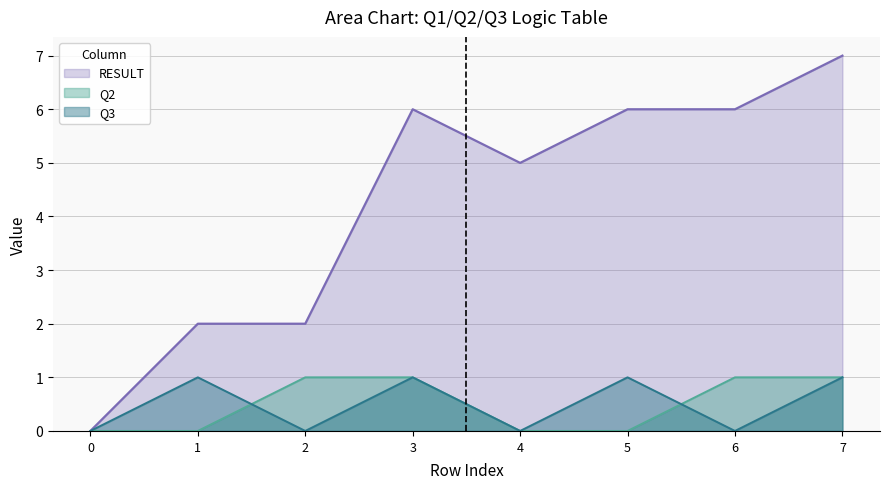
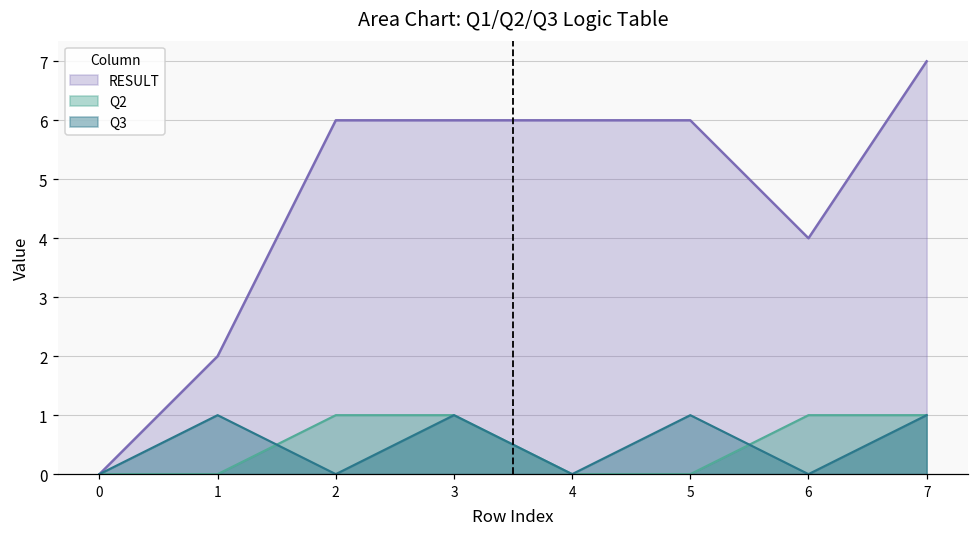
  {
    "RESULT": {
      "1": 2,
-     "2": 2,
+     "2": 6,
      "3": 6,
-     "4": 5,
+     "4": 6,
      "5": 6,
-     "6": 6,
+     "6": 4,
      "7": 7
    }
  }
